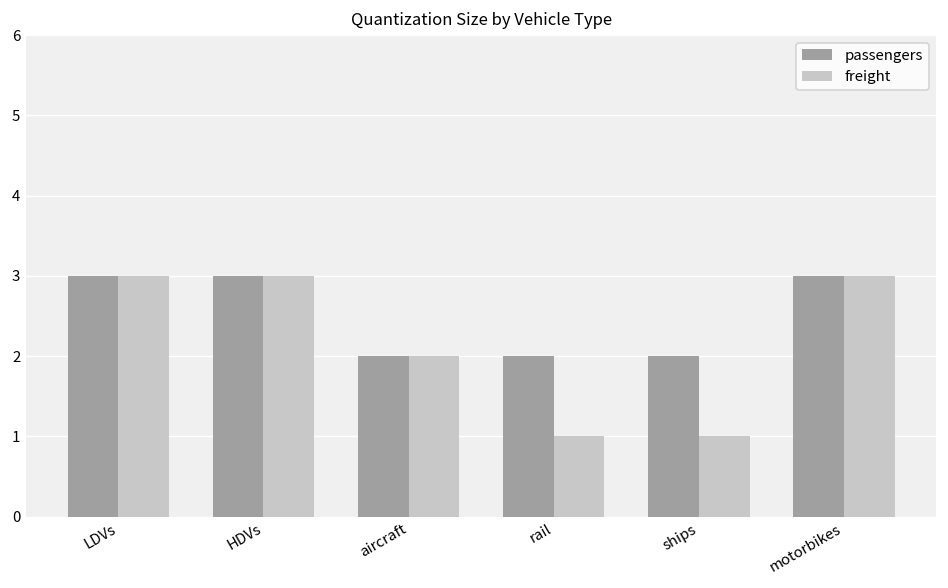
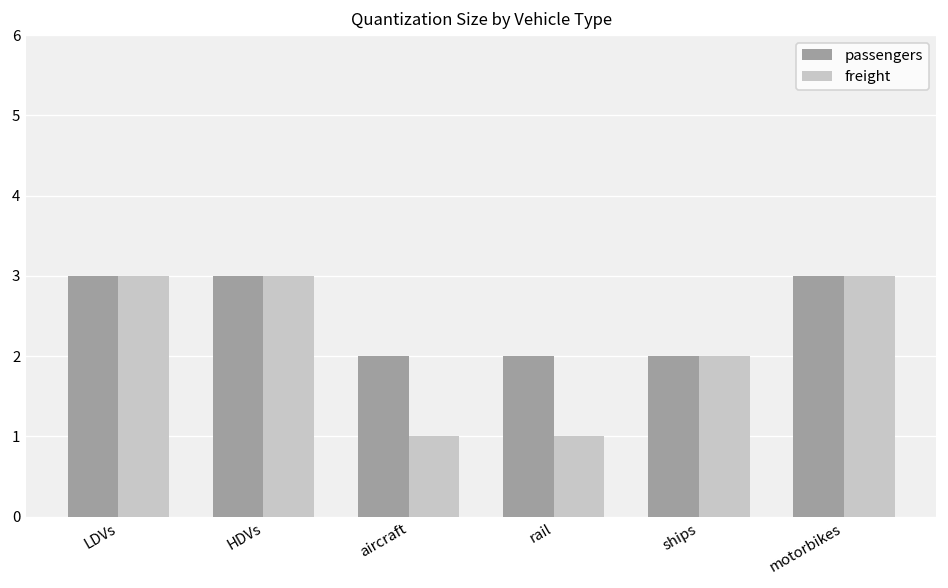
  {
    "passengers": {
      "LDVs": 3,
      "HDVs": 3,
      "aircraft": 2,
      "rail": 2,
      "ships": 2,
      "motorbikes": 3
    },
    "freight": {
      "LDVs": 3,
      "HDVs": 3,
-     "aircraft": 2,
+     "aircraft": 1,
      "rail": 1,
-     "ships": 1,
+     "ships": 2,
      "motorbikes": 3
    }
  }
